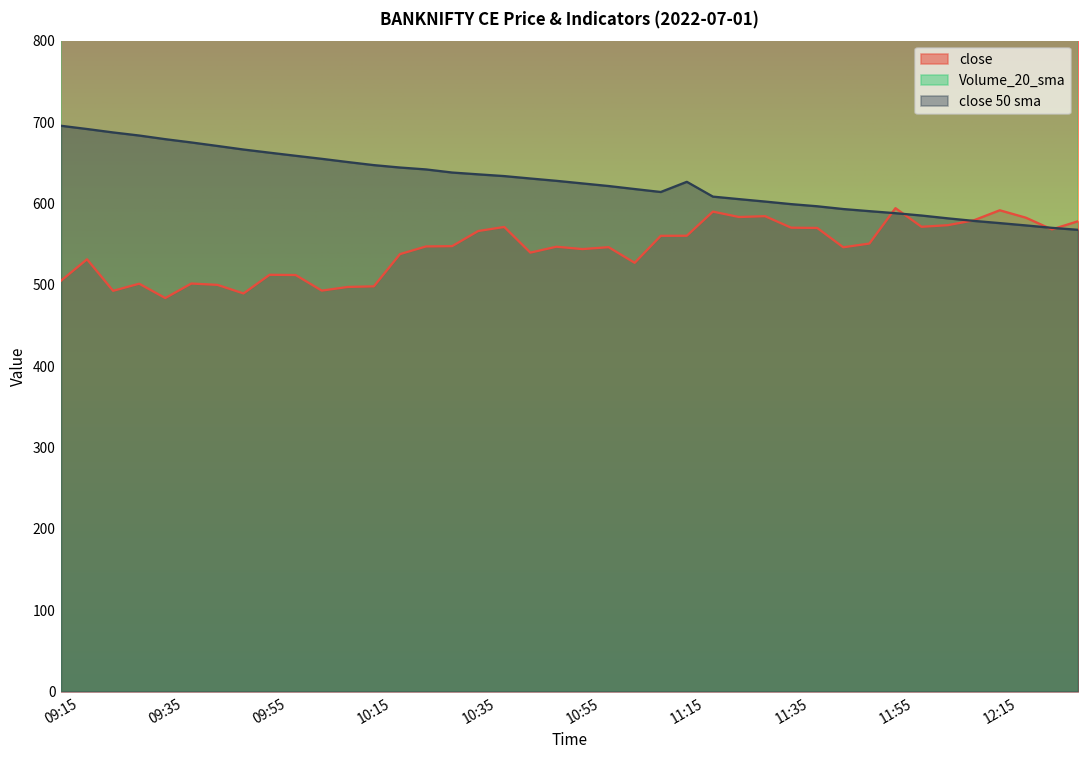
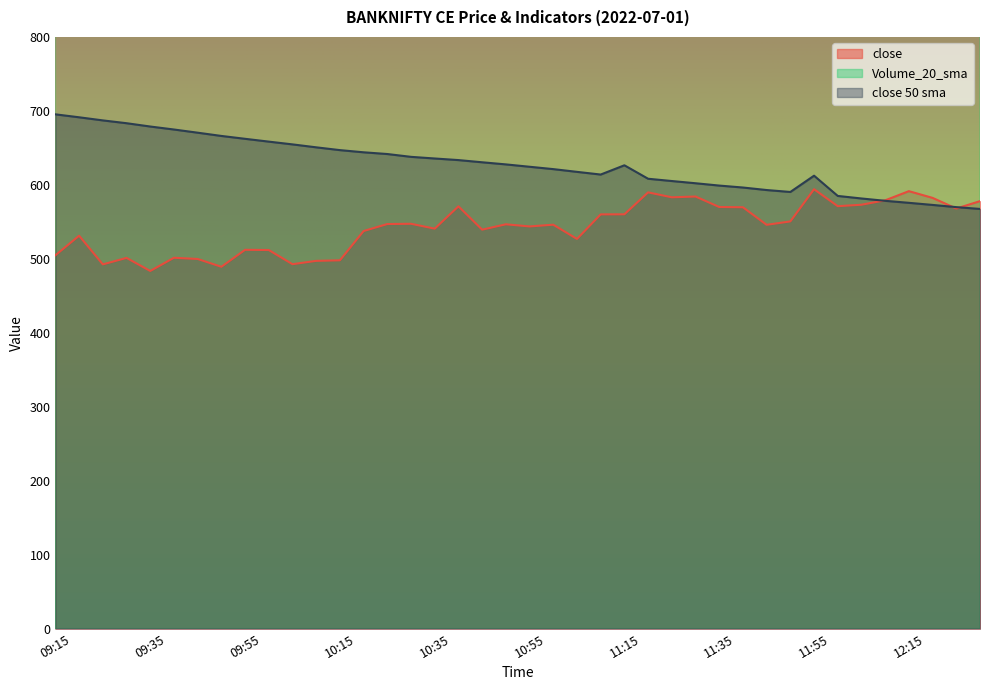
  {
    "close": {
      "09:15": 500,
      "09:35": 480,
      "09:55": 510,
      "10:15": 500,
-     "10:35": 570,
+     "10:35": 540,
      "10:55": 540,
      "11:15": 560,
      "11:35": 570,
      "11:55": 590,
      "12:15": 590
    },
    "close 50 sma": {
      "09:15": 700,
      "09:35": 680,
      "09:55": 660,
      "10:15": 650,
      "10:35": 640,
      "10:55": 620,
      "11:15": 630,
      "11:35": 600,
-     "11:55": 590,
+     "11:55": 610,
      "12:15": 580
    }
  }
